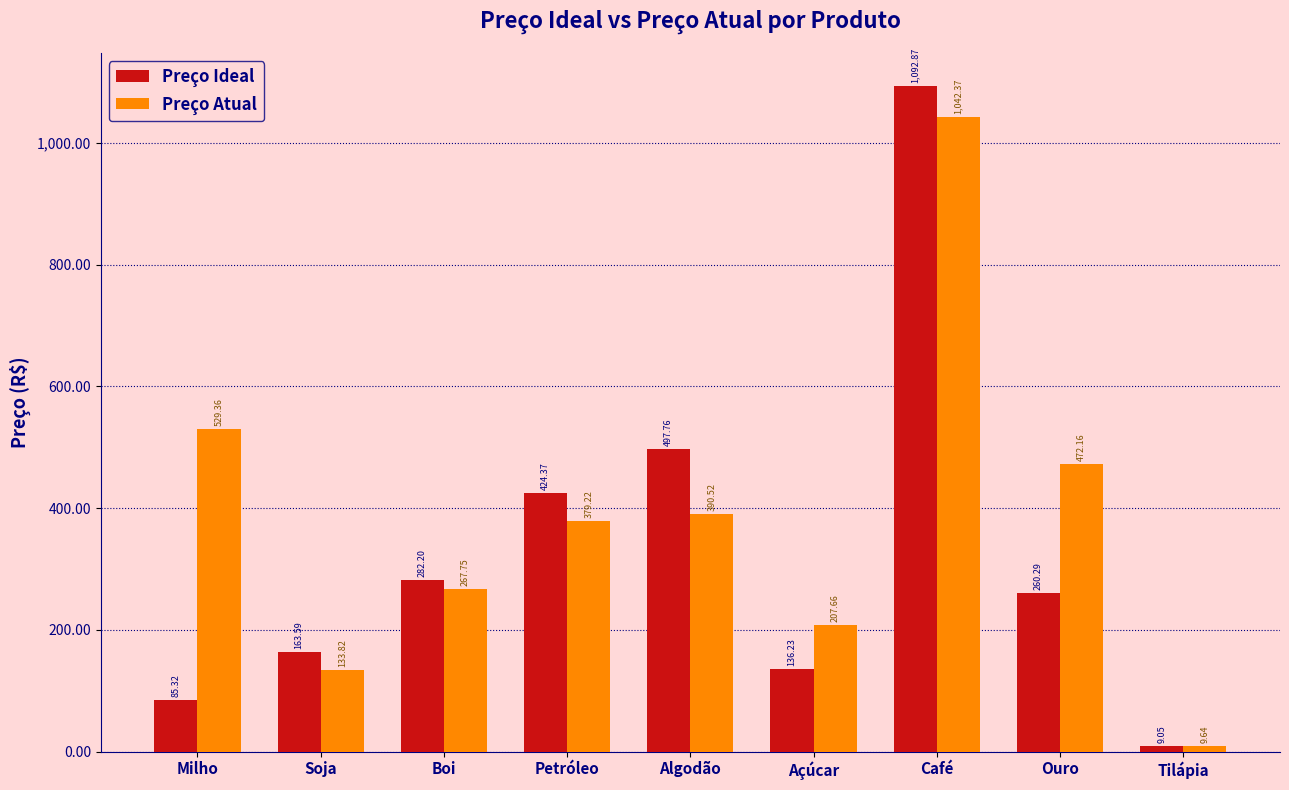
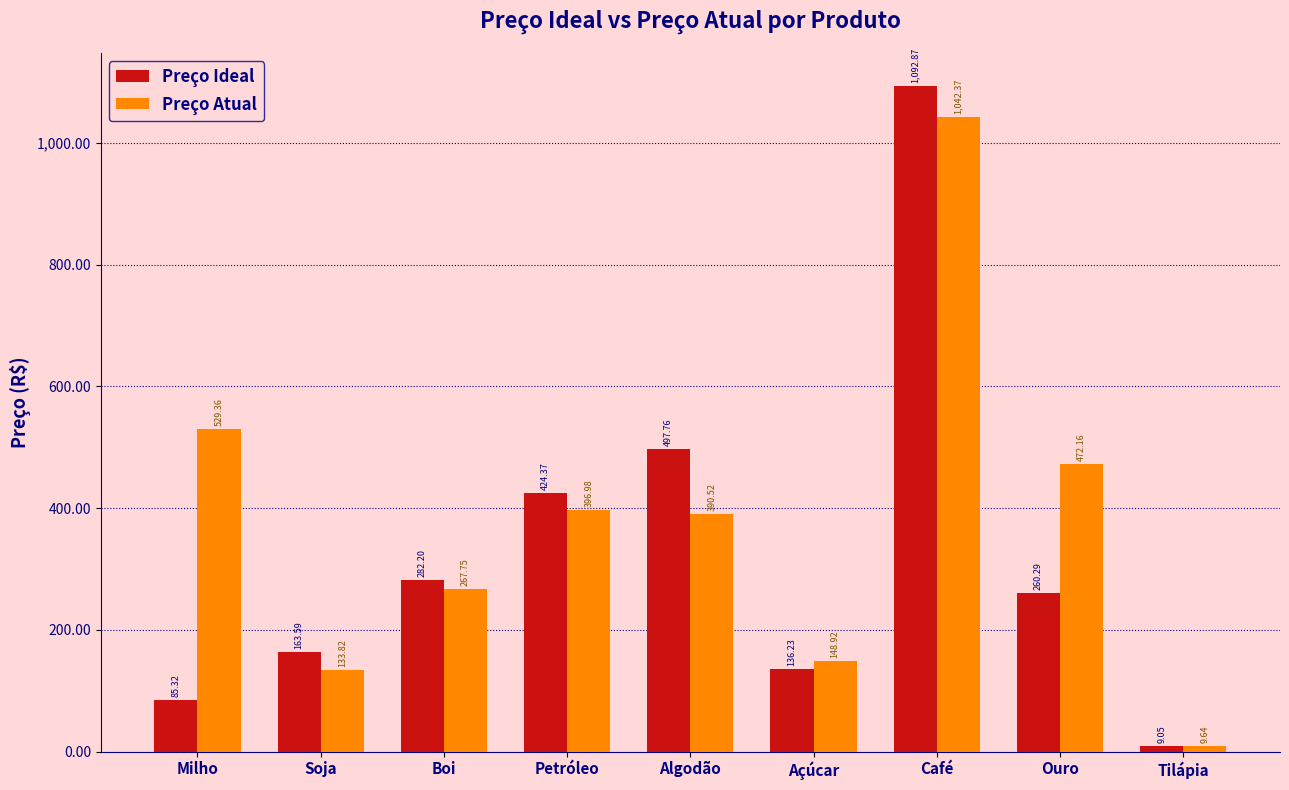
  {
    "Preço Ideal": {
      "Milho": "85.32",
      "Soja": "163.59",
      "Boi": "282.20",
      "Petróleo": "424.37",
      "Algodão": "497.76",
      "Açúcar": "136.23",
      "Café": "1,092.87",
      "Ouro": "260.29",
      "Tilápia": "9.05"
    },
    "Preço Atual": {
      "Milho": "529.36",
      "Soja": "133.82",
      "Boi": "267.75",
-     "Petróleo": "379.22",
+     "Petróleo": "396.98",
      "Algodão": "390.52",
-     "Açúcar": "207.66",
+     "Açúcar": "148.92",
      "Café": "1,042.37",
      "Ouro": "472.16",
      "Tilápia": "9.64"
    }
  }
